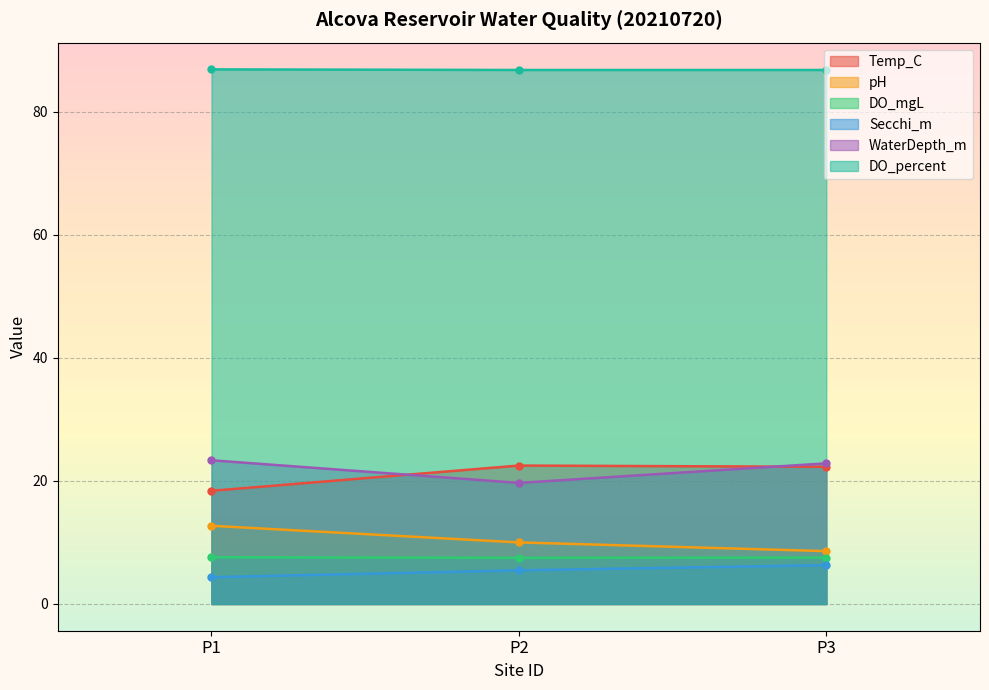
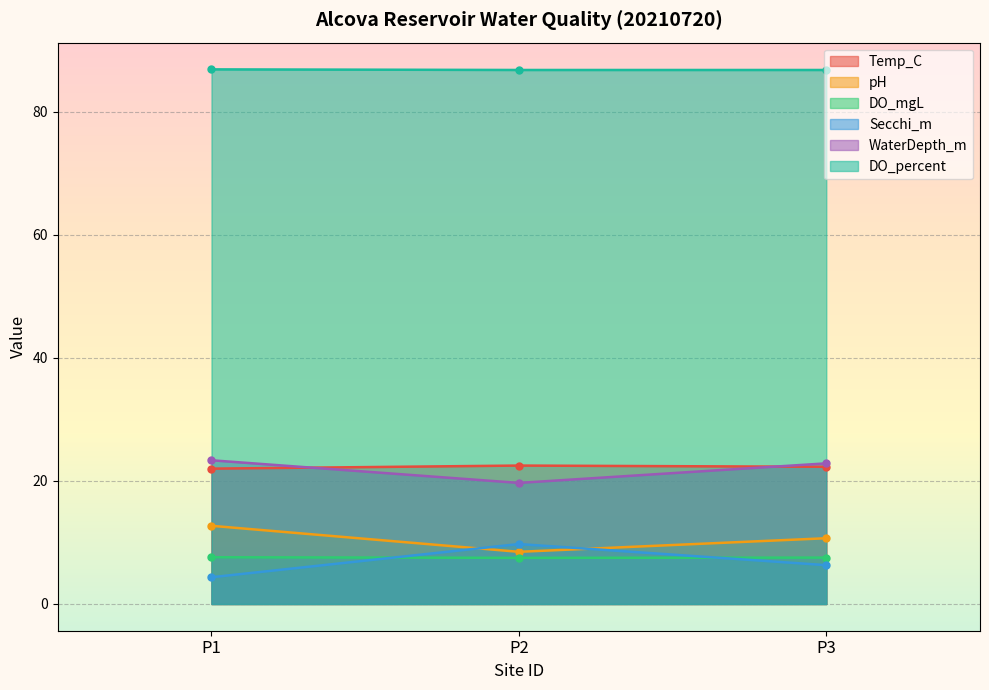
  {
    "Temp_C": {
-     "P1": 18,
+     "P1": 22,
      "P2": 23,
      "P3": 22
    },
    "pH": {
      "P1": 13,
-     "P2": 10,
-     "P3": 9
+     "P2": 8,
+     "P3": 11
    },
    "Secchi_m": {
      "P1": 4,
-     "P2": 5,
+     "P2": 10,
      "P3": 6
    },
    "WaterDepth_m": {
      "P1": 23,
      "P2": 20,
      "P3": 23
    }
  }
